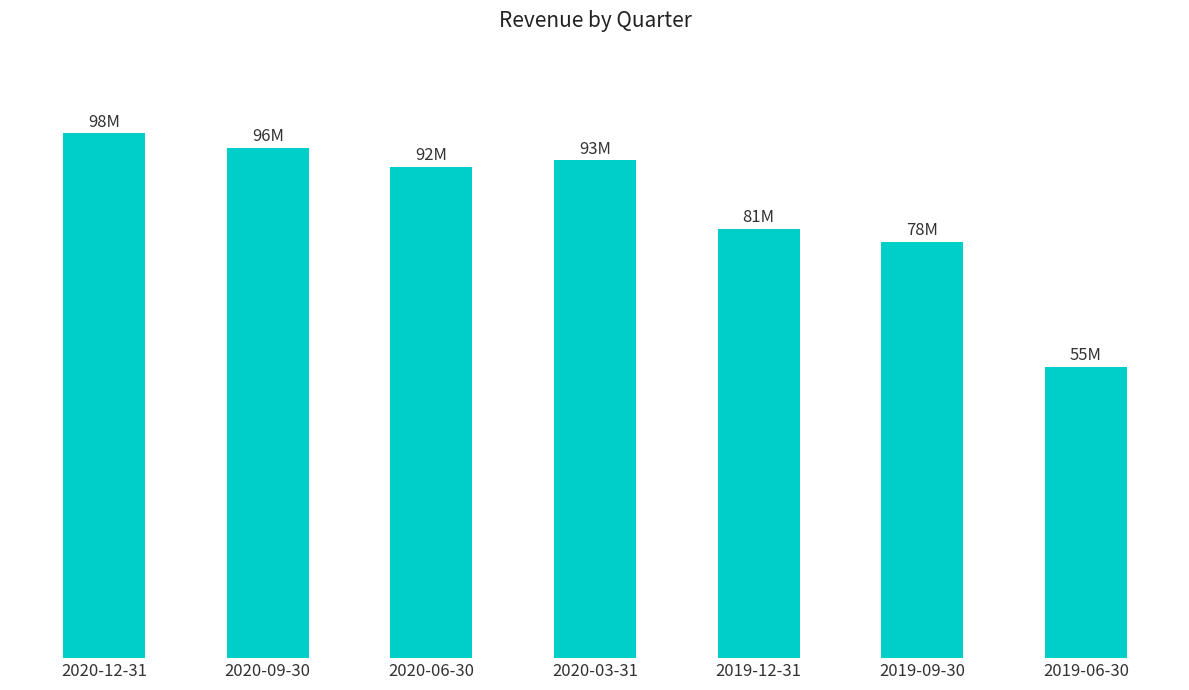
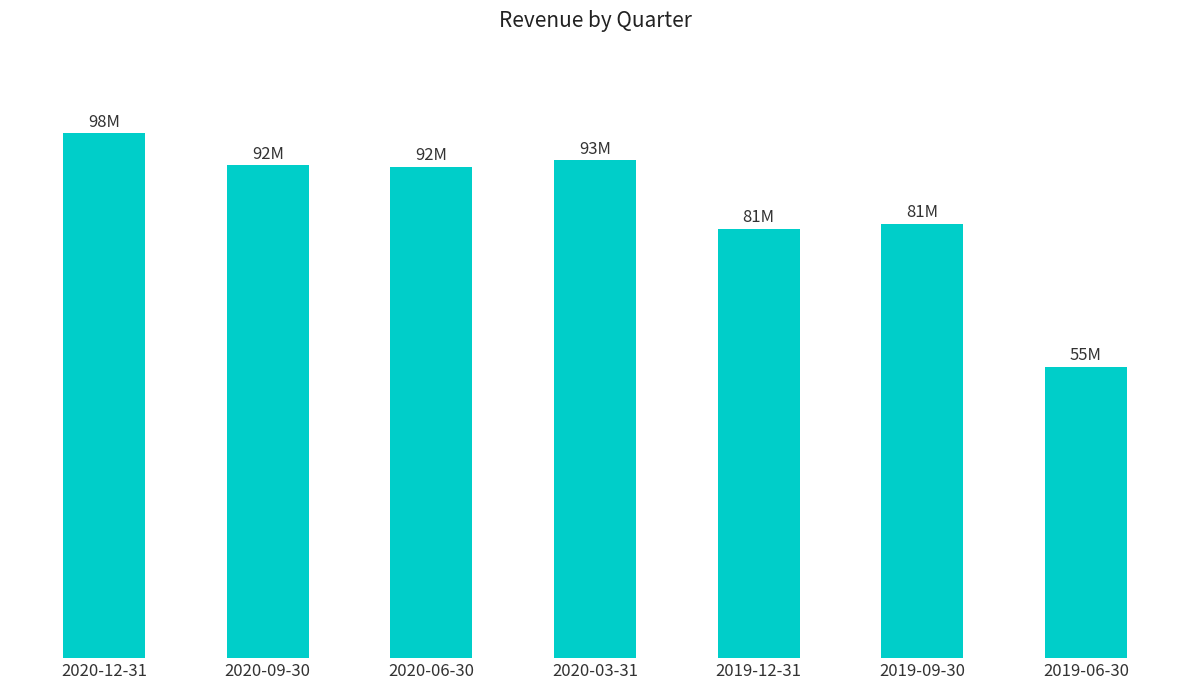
  {
    "2020-12-31": "98M",
-   "2020-09-30": "96M",
+   "2020-09-30": "92M",
    "2020-06-30": "92M",
    "2020-03-31": "93M",
    "2019-12-31": "81M",
-   "2019-09-30": "78M",
+   "2019-09-30": "81M",
    "2019-06-30": "55M"
  }
